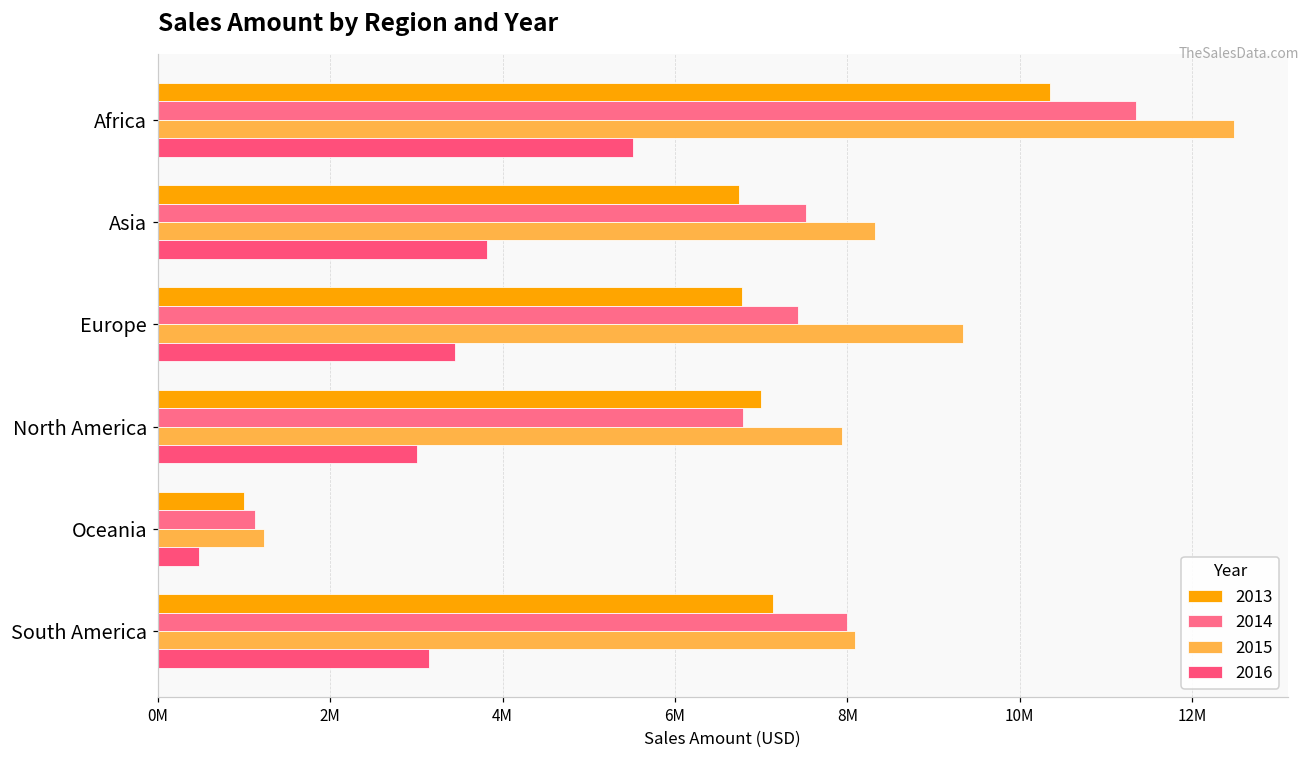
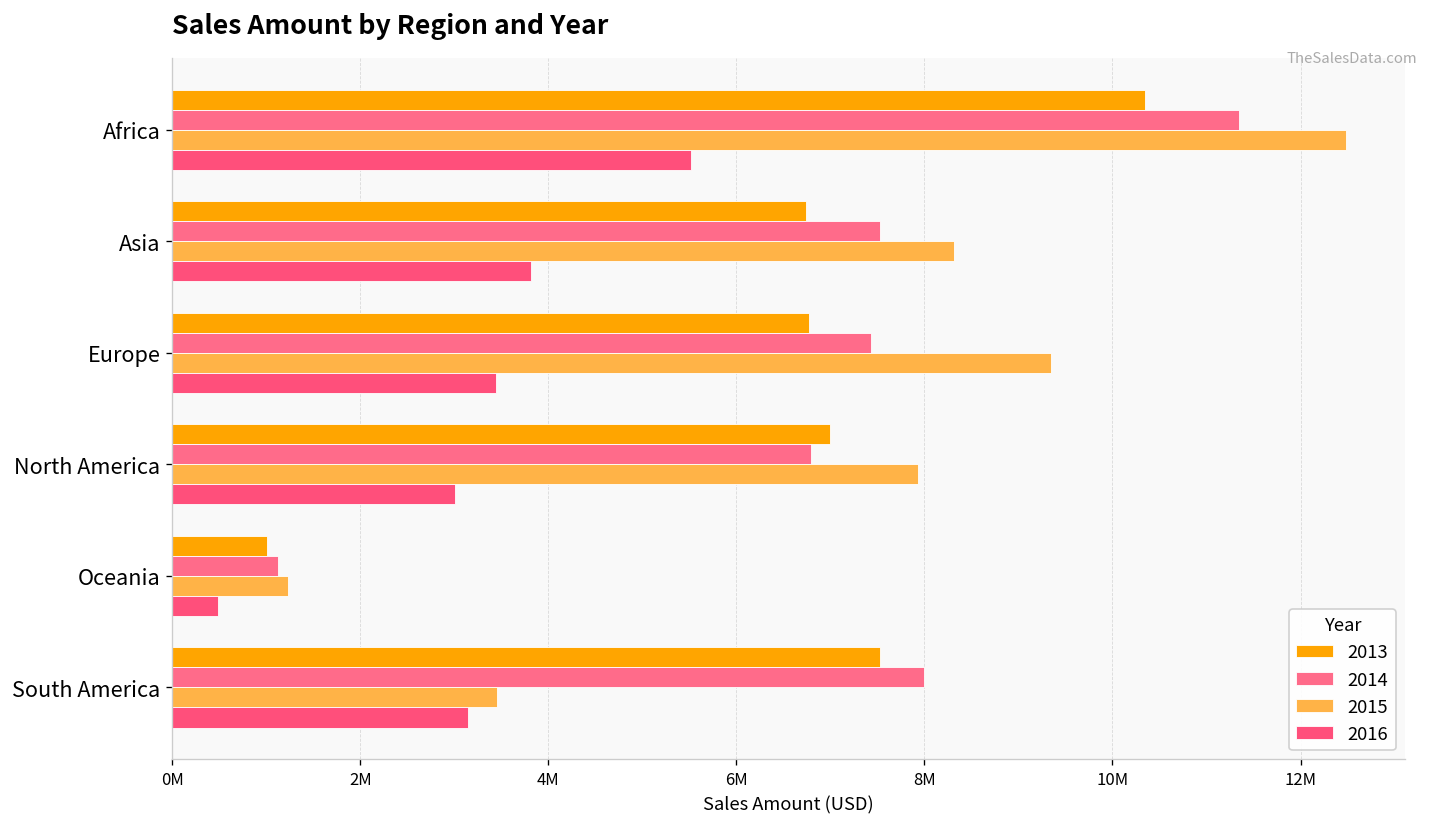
  {
    "2013": {
      "Africa": 10300000,
      "Asia": 6700000,
      "Europe": 6800000,
      "North America": 7000000,
      "Oceania": 1000000,
-     "South America": 7100000
+     "South America": 7500000
    },
    "2015": {
      "Africa": 12500000,
      "Asia": 8300000,
      "Europe": 9300000,
      "North America": 7900000,
      "Oceania": 1200000,
-     "South America": 8100000
+     "South America": 3500000
    }
  }
